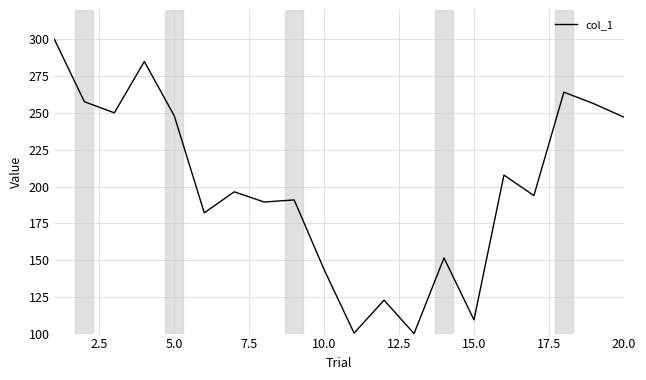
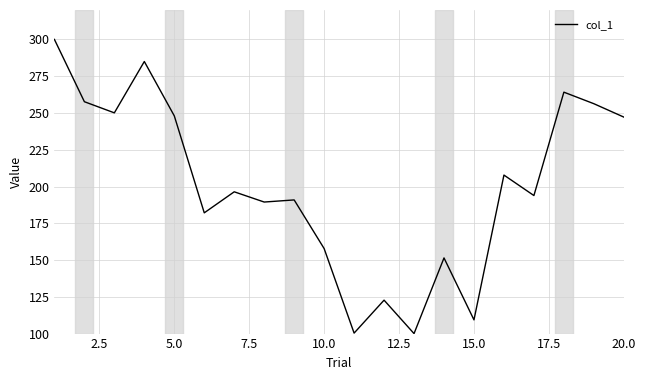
  {
    "5.0": 248,
-   "10.0": 143,
+   "10.0": 158,
    "15.0": 109,
    "20.0": 247
  }
